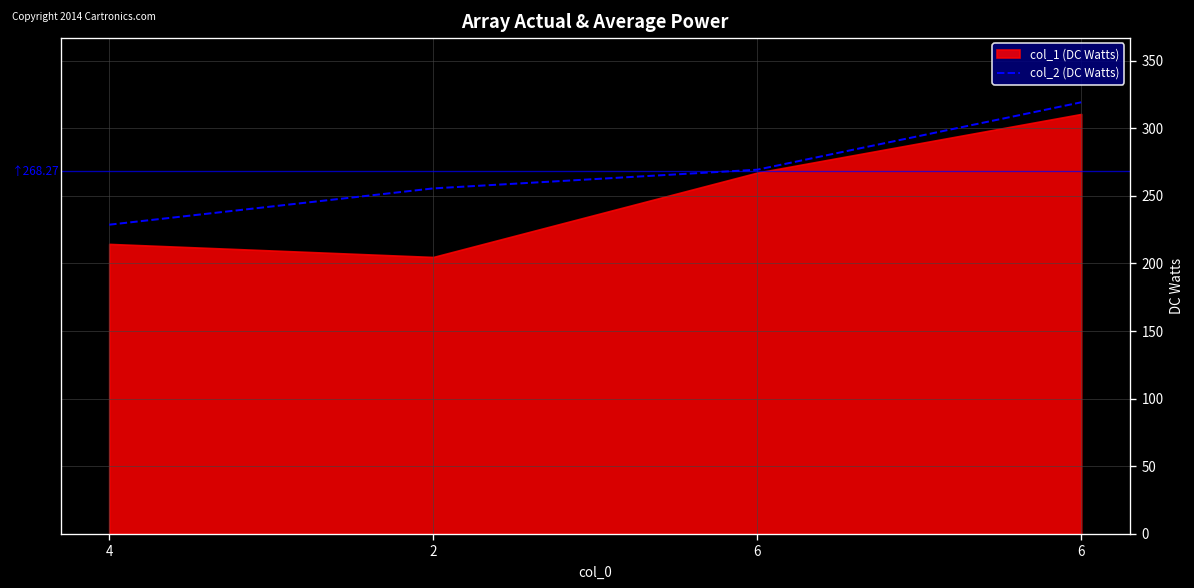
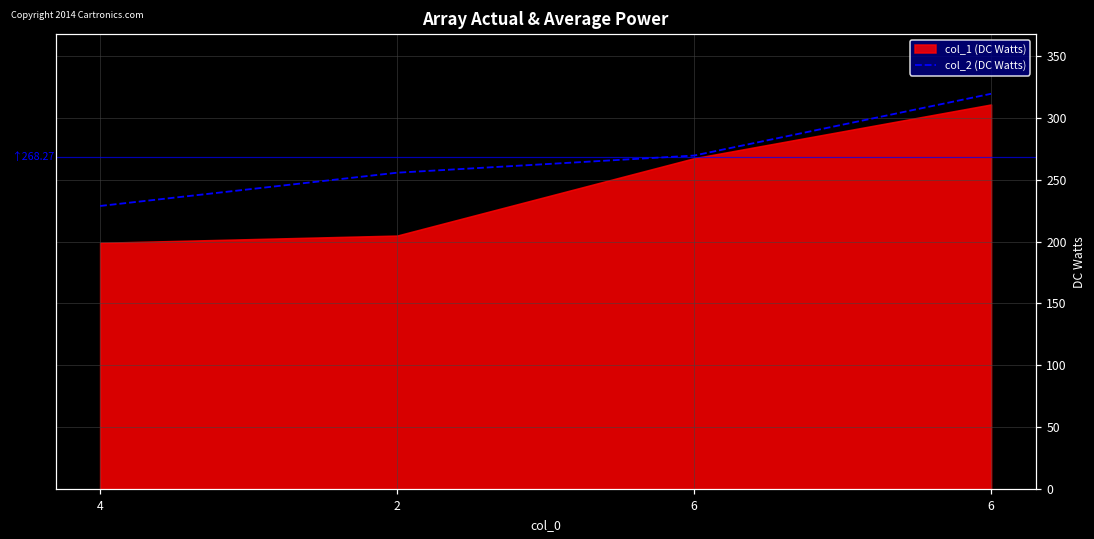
  {
    "col_1 (DC Watts)": {
-     "4": 215,
+     "4": 199,
      "2": 205
    },
    "col_2 (DC Watts)": {
      "4": 229,
      "2": 256
    }
  }
